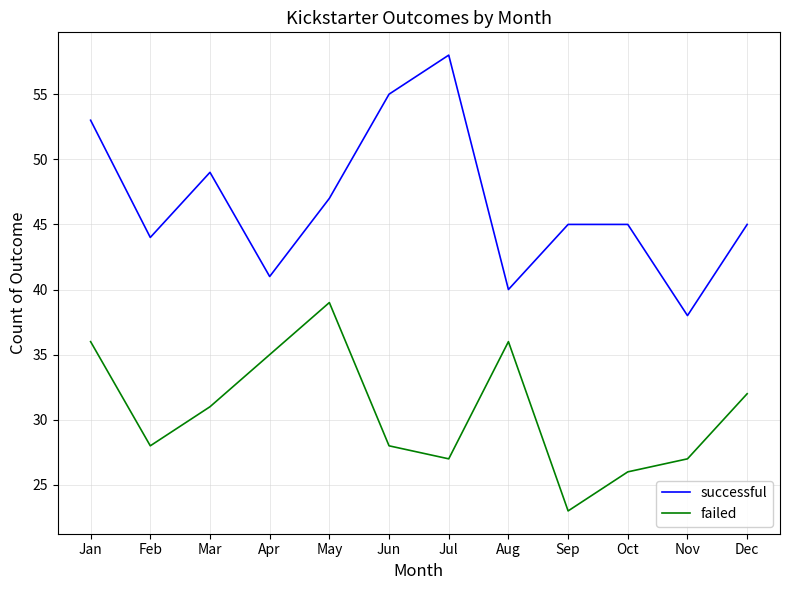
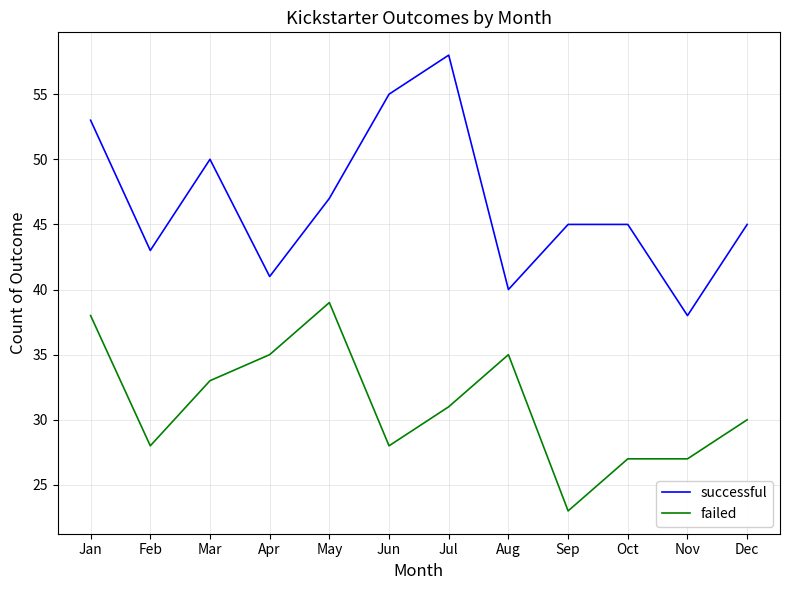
  {
    "successful": {
      "Jan": 53,
-     "Feb": 44,
-     "Mar": 49,
+     "Feb": 43,
+     "Mar": 50,
      "Apr": 41,
      "May": 47,
      "Jun": 55,
      "Jul": 58,
      "Aug": 40,
      "Sep": 45,
      "Oct": 45,
      "Nov": 38,
      "Dec": 45
    },
    "failed": {
-     "Jan": 36,
+     "Jan": 38,
      "Feb": 28,
-     "Mar": 31,
+     "Mar": 33,
      "Apr": 35,
      "May": 39,
      "Jun": 28,
-     "Jul": 27,
-     "Aug": 36,
+     "Jul": 31,
+     "Aug": 35,
      "Sep": 23,
-     "Oct": 26,
+     "Oct": 27,
      "Nov": 27,
-     "Dec": 32
+     "Dec": 30
    }
  }
